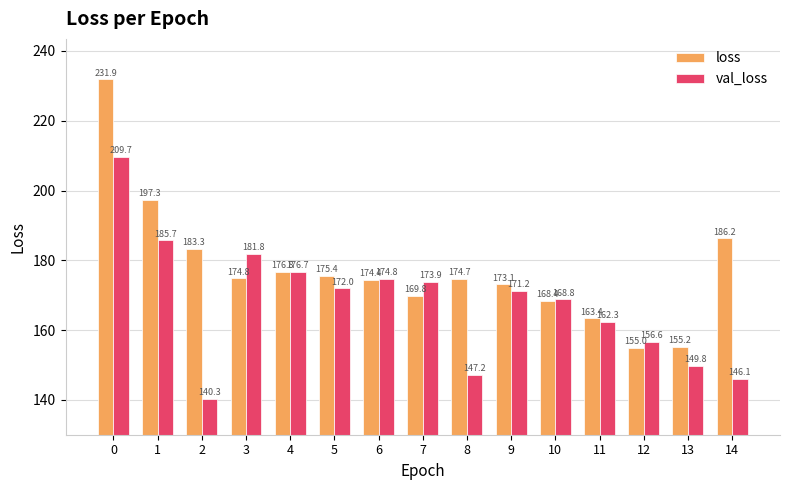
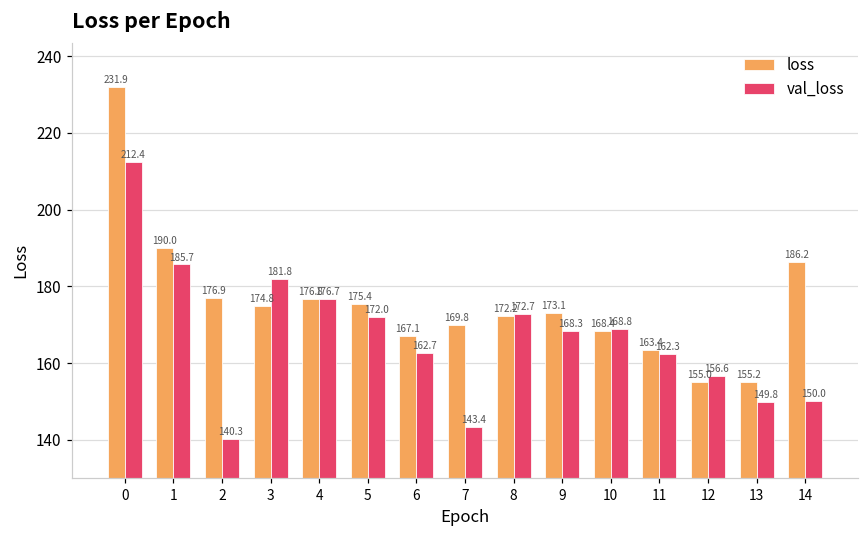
  {
    "loss": {
      "0": 231.9,
-     "1": 197.3,
-     "2": 183.3,
+     "1": 190.0,
+     "2": 176.9,
      "3": 174.8,
      "5": 175.4,
-     "6": 174.4,
+     "6": 167.1,
      "7": 169.8,
-     "8": 174.7,
+     "8": 172.2,
      "9": 173.1,
      "12": 155.0,
      "13": 155.2,
      "14": 186.2
    },
    "val_loss": {
-     "0": 209.7,
+     "0": 212.4,
      "1": 185.7,
      "2": 140.3,
      "3": 181.8,
      "5": 172.0,
-     "6": 174.8,
-     "7": 173.9,
-     "8": 147.2,
-     "9": 171.2,
+     "6": 162.7,
+     "7": 143.4,
+     "8": 172.7,
+     "9": 168.3,
      "12": 156.6,
      "13": 149.8,
-     "14": 146.1
+     "14": 150.0
    }
  }
